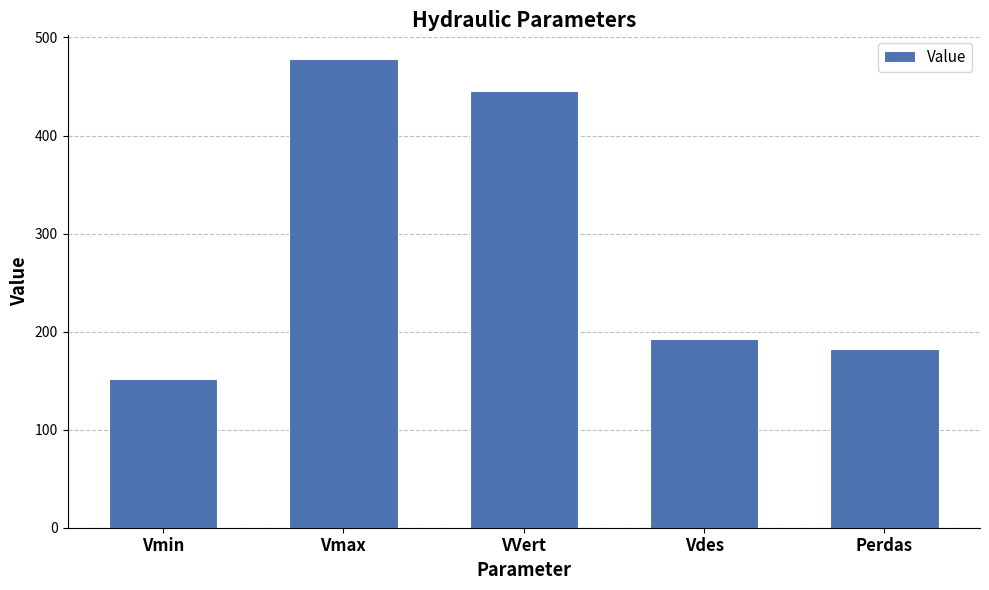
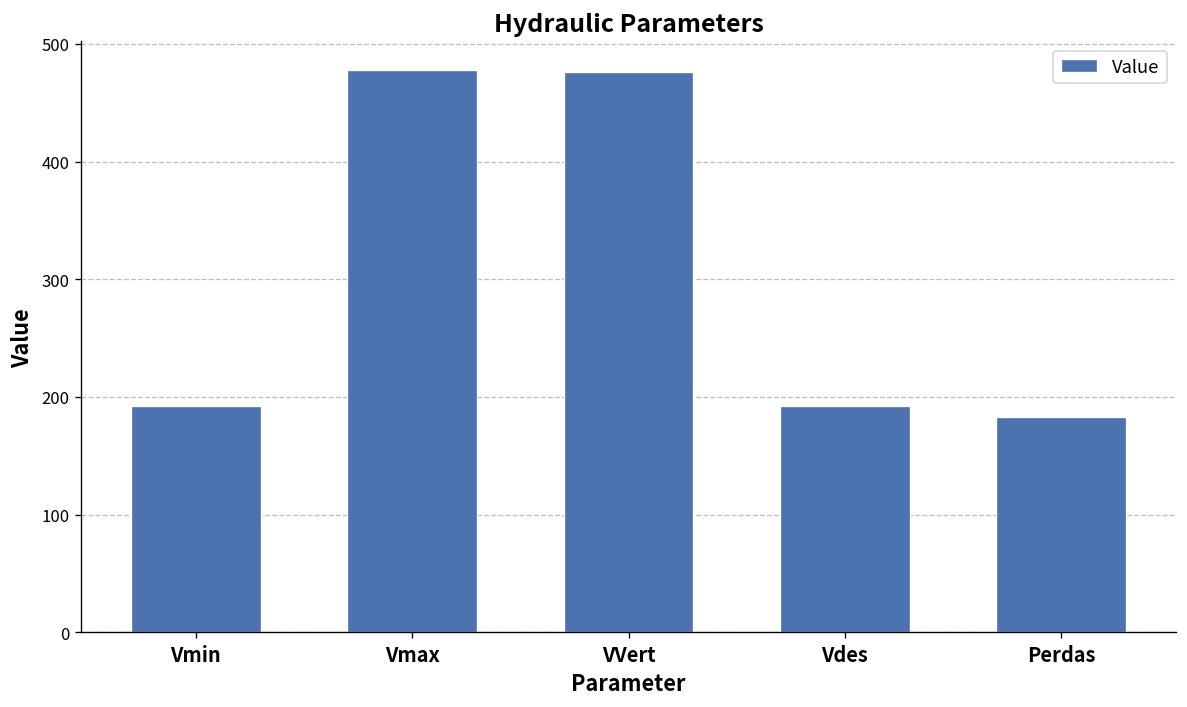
  {
-   "Vmin": 150,
+   "Vmin": 190,
    "Vmax": 480,
-   "VVert": 450,
+   "VVert": 480,
    "Vdes": 190,
    "Perdas": 180
  }
